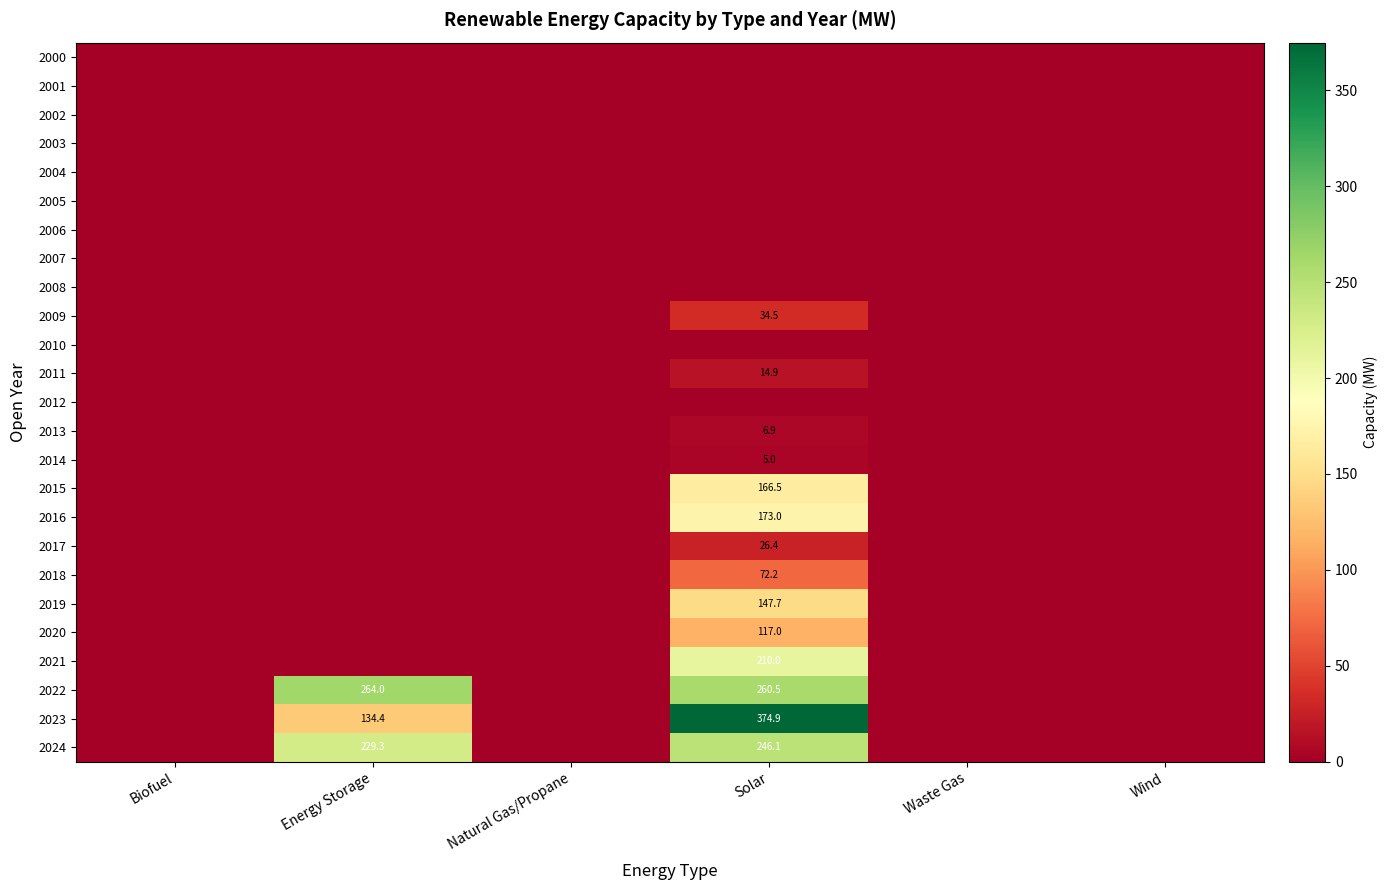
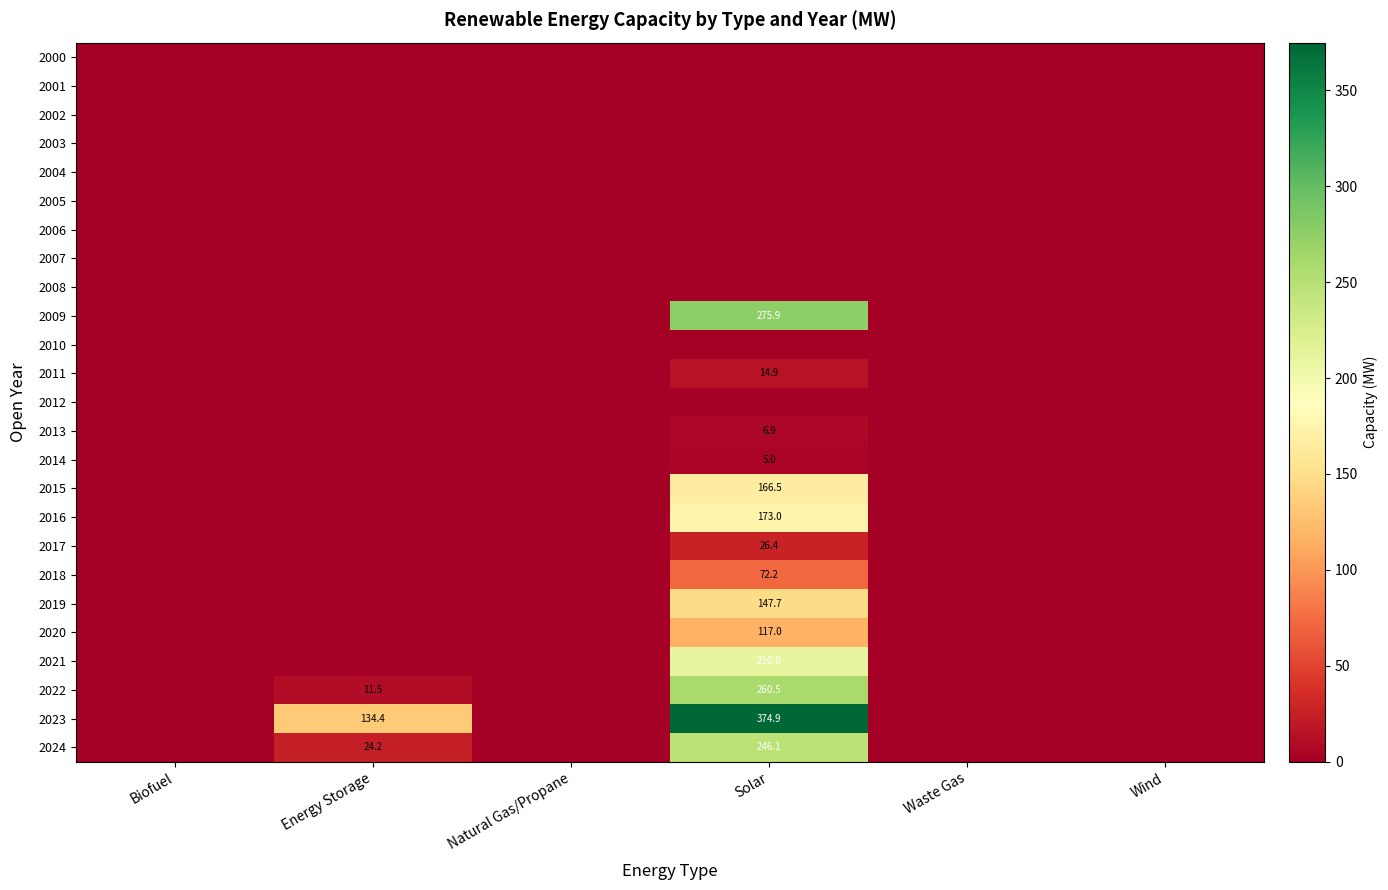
  {
    "2009": {
-     "Solar": 34.5
+     "Solar": 275.9
    },
    "2011": {
      "Solar": 14.9
    },
    "2013": {
      "Solar": 6.9
    },
    "2014": {
      "Solar": 5.0
    },
    "2015": {
      "Solar": 166.5
    },
    "2016": {
      "Solar": 173.0
    },
    "2017": {
      "Solar": 26.4
    },
    "2018": {
      "Solar": 72.2
    },
    "2019": {
      "Solar": 147.7
    },
    "2020": {
      "Solar": 117.0
    },
    "2021": {
      "Solar": 210.0
    },
    "2022": {
-     "Energy Storage": 264.0,
+     "Energy Storage": 11.5,
      "Solar": 260.5
    },
    "2023": {
      "Energy Storage": 134.4,
      "Solar": 374.9
    },
    "2024": {
-     "Energy Storage": 229.3,
+     "Energy Storage": 24.2,
      "Solar": 246.1
    }
  }
